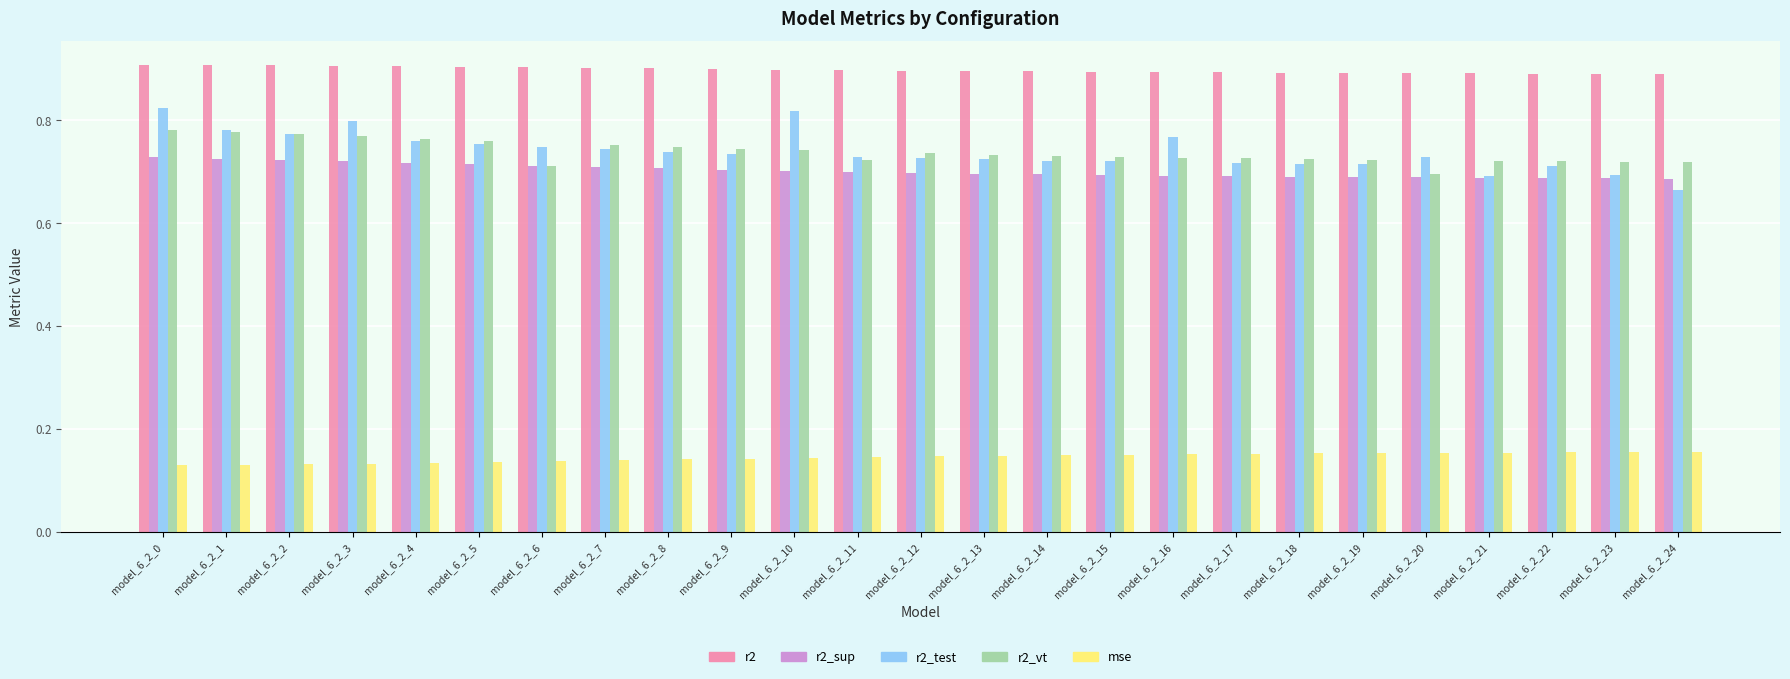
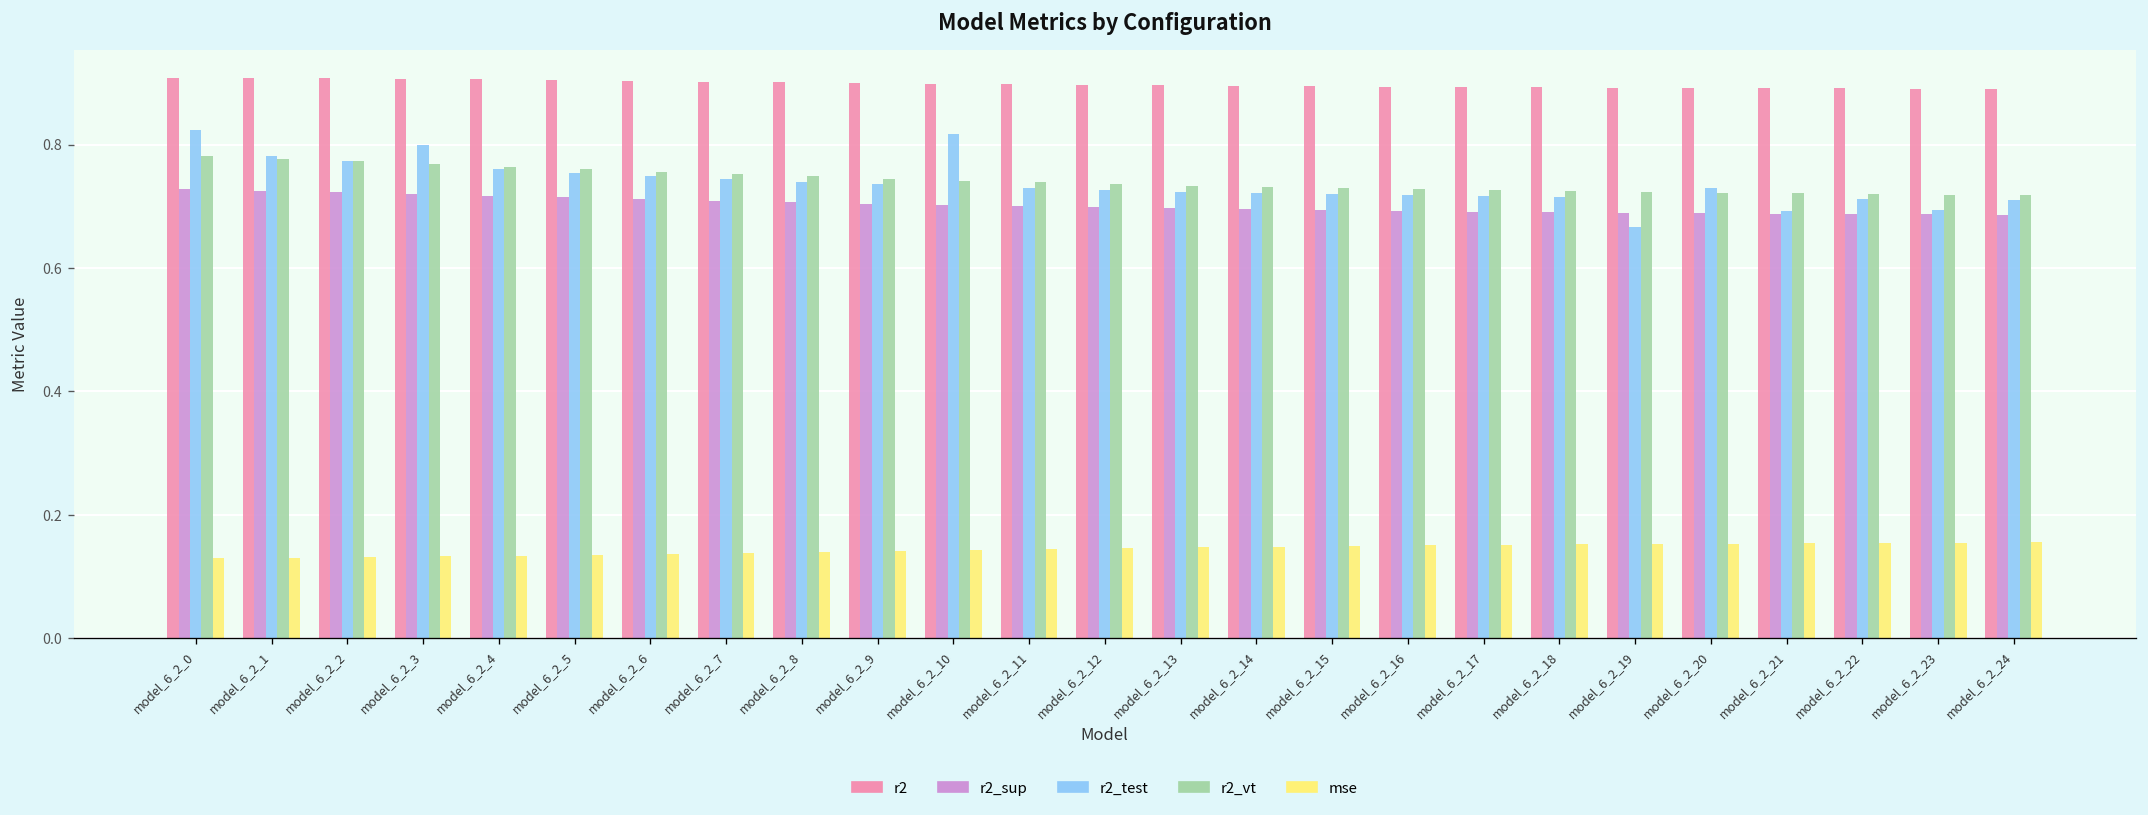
  {
    "r2_test": {
      "model_6_2_0": 0.82,
      "model_6_2_1": 0.78,
      "model_6_2_2": 0.77,
      "model_6_2_3": 0.80,
      "model_6_2_4": 0.76,
      "model_6_2_5": 0.75,
      "model_6_2_6": 0.75,
      "model_6_2_7": 0.74,
      "model_6_2_8": 0.74,
      "model_6_2_9": 0.74,
      "model_6_2_10": 0.82,
      "model_6_2_11": 0.73,
      "model_6_2_12": 0.73,
      "model_6_2_13": 0.72,
      "model_6_2_14": 0.72,
      "model_6_2_15": 0.72,
-     "model_6_2_16": 0.77,
+     "model_6_2_16": 0.72,
      "model_6_2_17": 0.72,
      "model_6_2_18": 0.72,
-     "model_6_2_19": 0.71,
+     "model_6_2_19": 0.67,
      "model_6_2_20": 0.73,
      "model_6_2_21": 0.69,
      "model_6_2_22": 0.71,
      "model_6_2_23": 0.69,
-     "model_6_2_24": 0.66
+     "model_6_2_24": 0.71
    },
    "r2_vt": {
      "model_6_2_0": 0.78,
      "model_6_2_1": 0.78,
      "model_6_2_2": 0.77,
      "model_6_2_3": 0.77,
      "model_6_2_4": 0.76,
      "model_6_2_5": 0.76,
-     "model_6_2_6": 0.71,
+     "model_6_2_6": 0.76,
      "model_6_2_7": 0.75,
      "model_6_2_8": 0.75,
      "model_6_2_9": 0.74,
      "model_6_2_10": 0.74,
-     "model_6_2_11": 0.72,
+     "model_6_2_11": 0.74,
      "model_6_2_12": 0.74,
      "model_6_2_13": 0.73,
      "model_6_2_14": 0.73,
      "model_6_2_15": 0.73,
      "model_6_2_16": 0.73,
      "model_6_2_17": 0.73,
      "model_6_2_18": 0.72,
      "model_6_2_19": 0.72,
-     "model_6_2_20": 0.70,
+     "model_6_2_20": 0.72,
      "model_6_2_21": 0.72,
      "model_6_2_22": 0.72,
      "model_6_2_23": 0.72,
      "model_6_2_24": 0.72
    },
    "mse": {
      "model_6_2_0": 0.13,
      "model_6_2_1": 0.13,
      "model_6_2_2": 0.13,
      "model_6_2_3": 0.13,
      "model_6_2_4": 0.13,
      "model_6_2_5": 0.14,
      "model_6_2_6": 0.14,
      "model_6_2_7": 0.14,
      "model_6_2_8": 0.14,
      "model_6_2_9": 0.14,
      "model_6_2_10": 0.14,
      "model_6_2_11": 0.15,
      "model_6_2_12": 0.15,
      "model_6_2_13": 0.15,
      "model_6_2_14": 0.15,
      "model_6_2_15": 0.15,
      "model_6_2_16": 0.15,
      "model_6_2_17": 0.15,
      "model_6_2_18": 0.15,
      "model_6_2_19": 0.15,
      "model_6_2_20": 0.15,
      "model_6_2_21": 0.15,
      "model_6_2_22": 0.15,
      "model_6_2_23": 0.16,
      "model_6_2_24": 0.16
    }
  }
